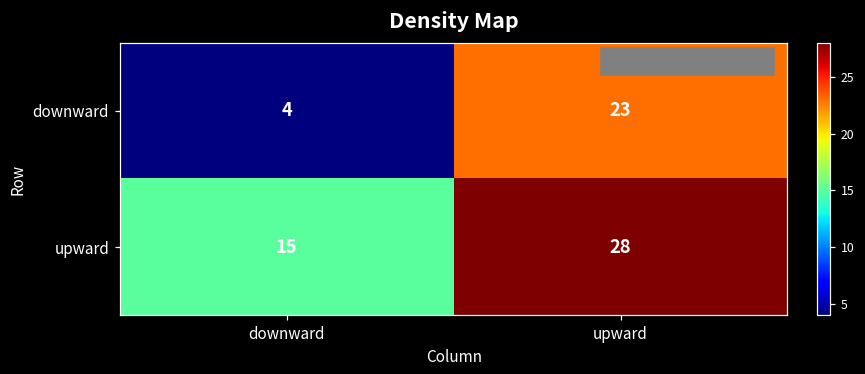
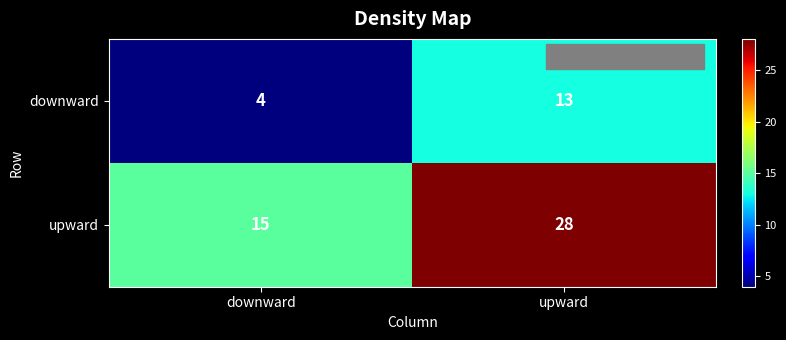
  {
    "downward": {
      "downward": 4,
-     "upward": 23
+     "upward": 13
    },
    "upward": {
      "downward": 15,
      "upward": 28
    }
  }
